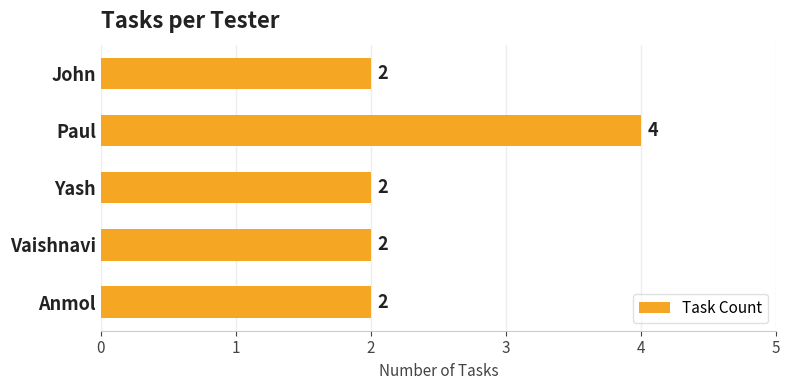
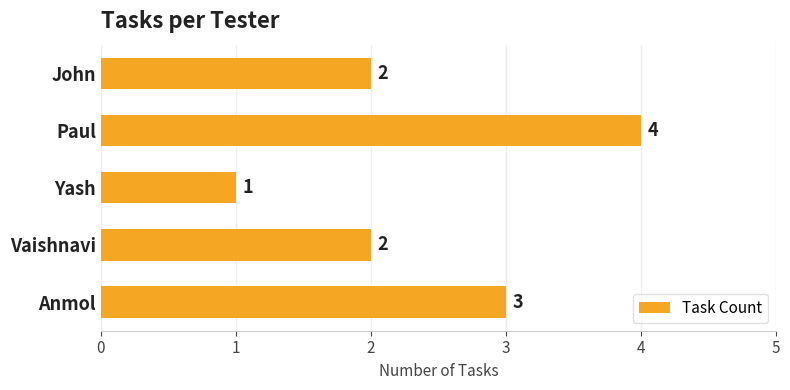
  {
    "John": 2,
    "Paul": 4,
-   "Yash": 2,
+   "Yash": 1,
    "Vaishnavi": 2,
-   "Anmol": 2
+   "Anmol": 3
  }
